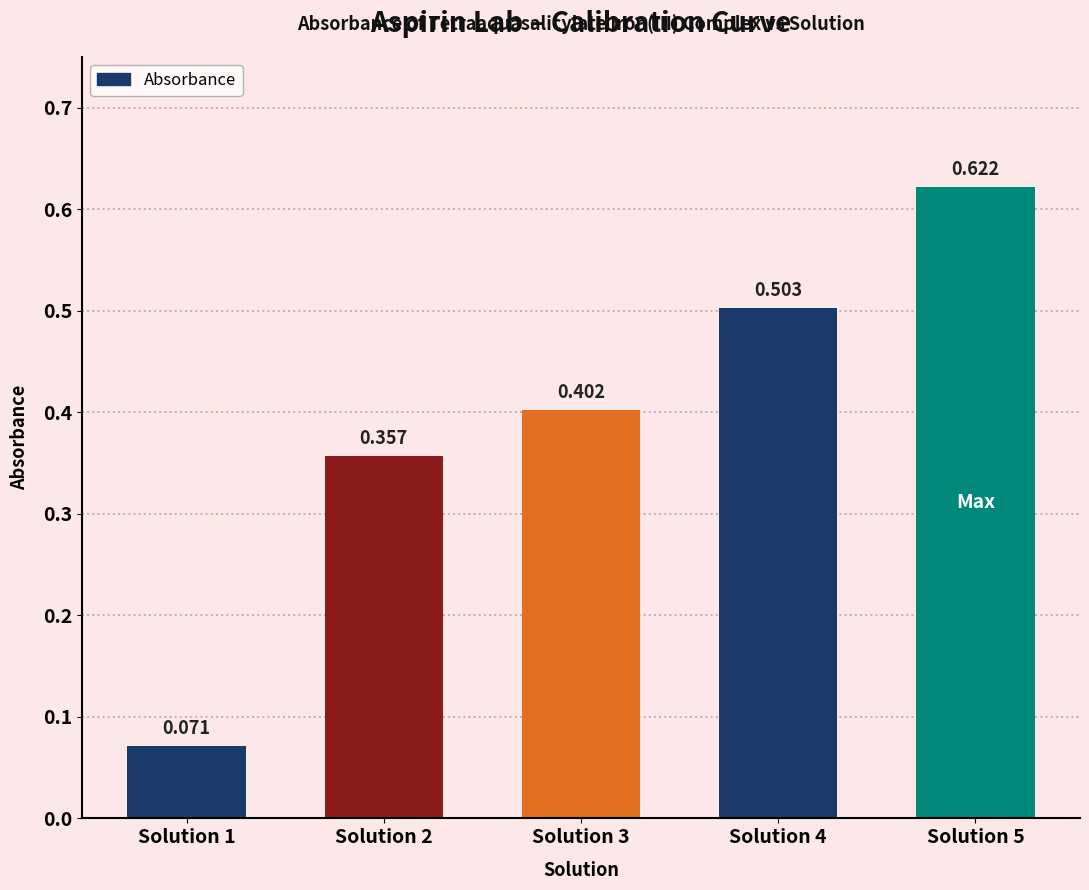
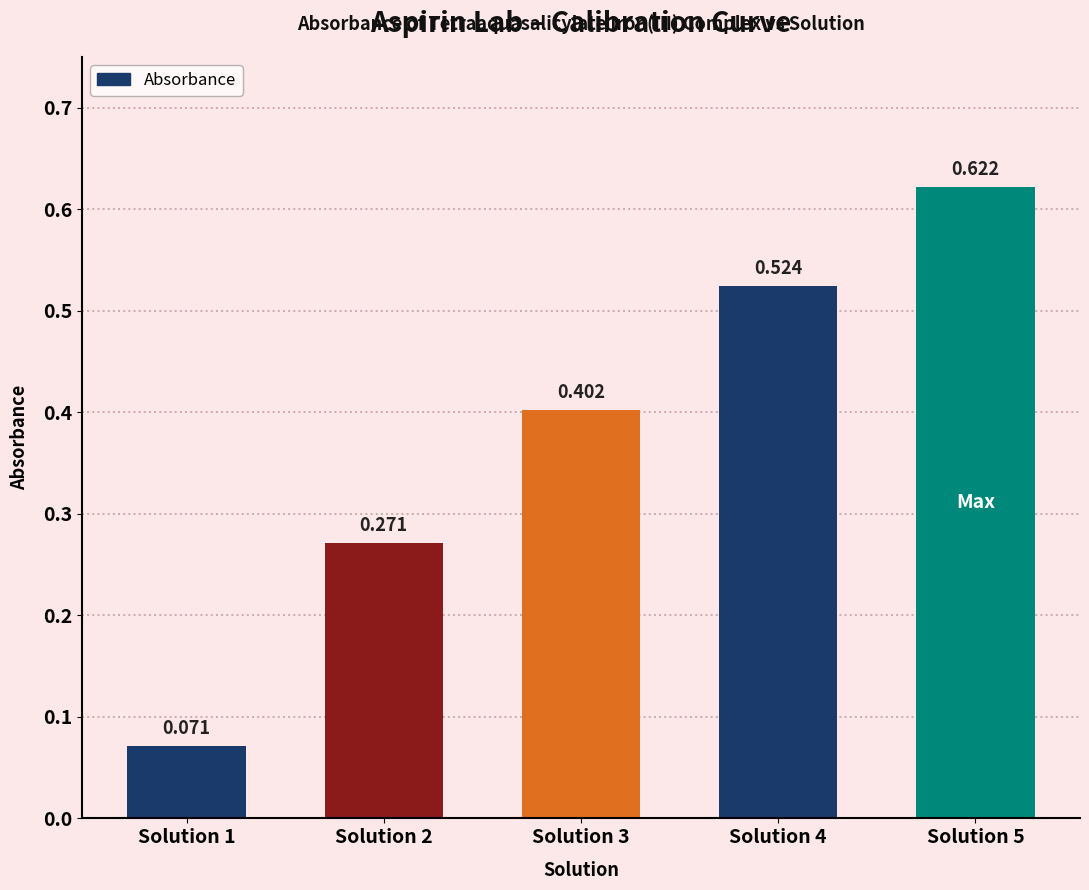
  {
    "Solution 1": 0.071,
-   "Solution 2": 0.357,
+   "Solution 2": 0.271,
    "Solution 3": 0.402,
-   "Solution 4": 0.503,
+   "Solution 4": 0.524,
    "Solution 5": 0.622
  }
